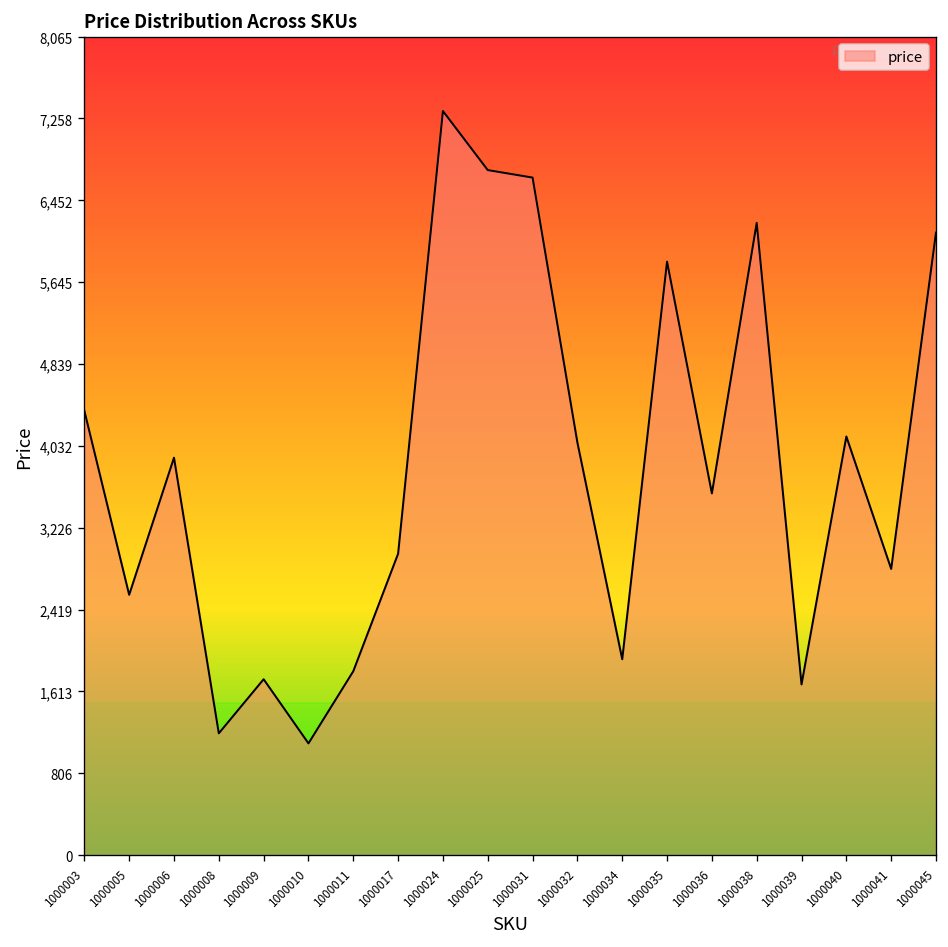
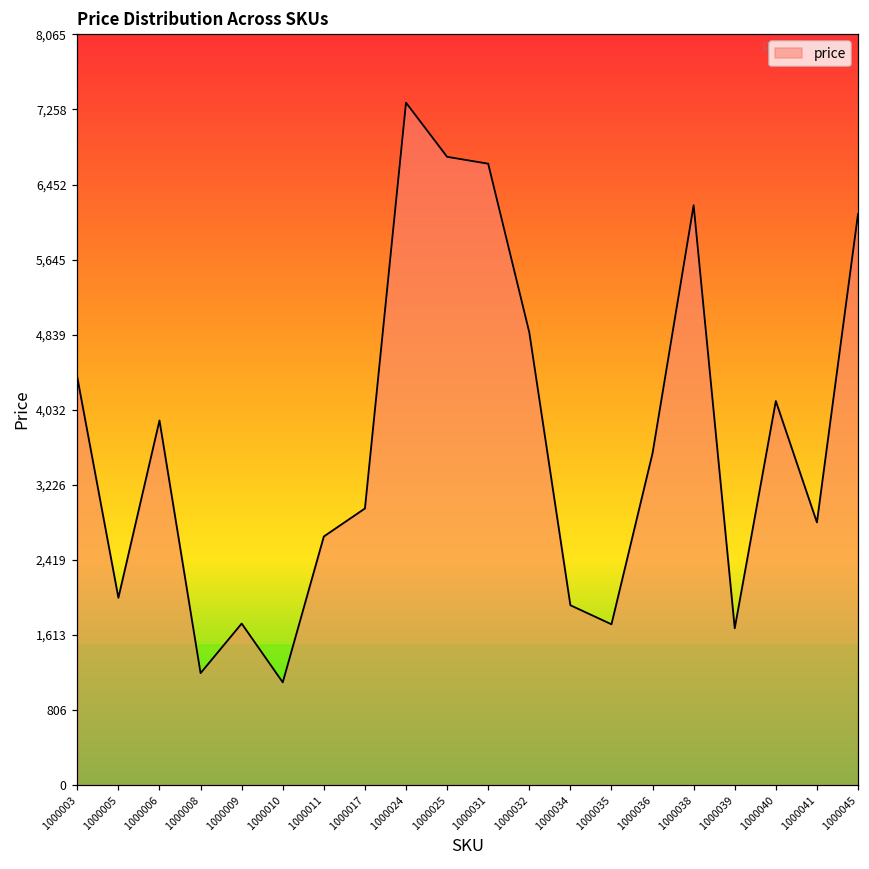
  {
    "1000003": "4,400",
-   "1000005": "2,600",
+   "1000005": "2,000",
    "1000006": "3,900",
    "1000008": "1,200",
    "1000009": "1,700",
    "1000010": "1,100",
-   "1000011": "1,800",
+   "1000011": "2,700",
    "1000017": "3,000",
    "1000024": "7,300",
    "1000025": "6,800",
    "1000031": "6,700",
-   "1000032": "4,100",
+   "1000032": "4,900",
    "1000034": "1,900",
-   "1000035": "5,800",
+   "1000035": "1,700",
    "1000036": "3,600",
    "1000038": "6,200",
    "1000039": "1,700",
    "1000040": "4,100",
    "1000041": "2,800",
    "1000045": "6,100"
  }
